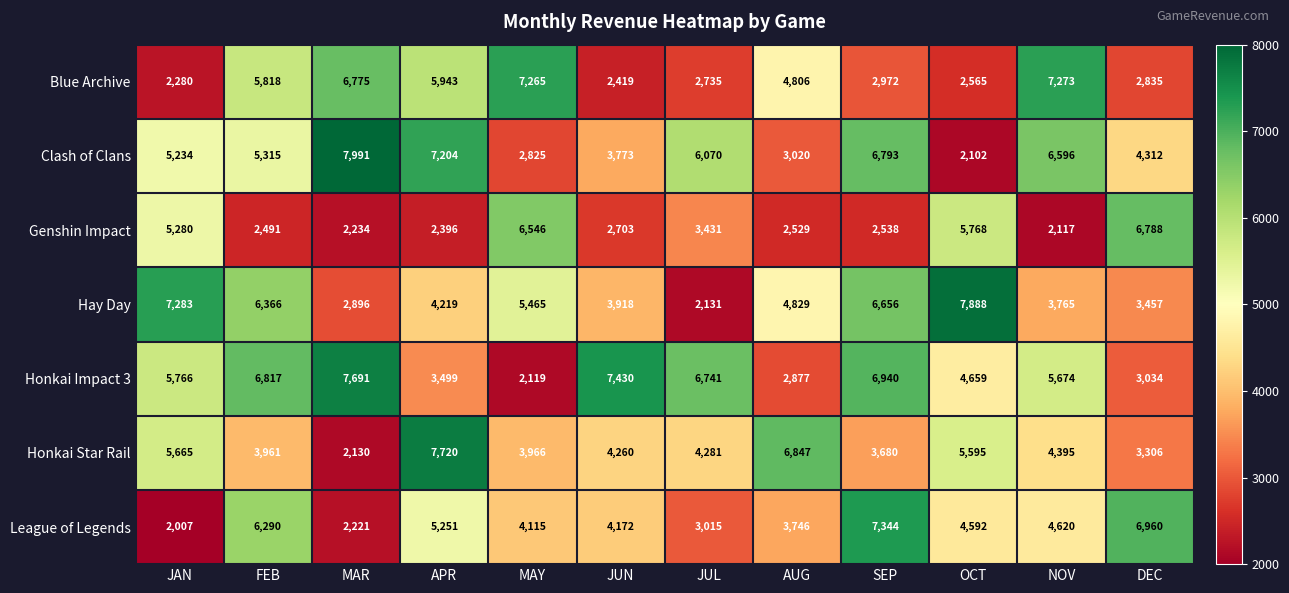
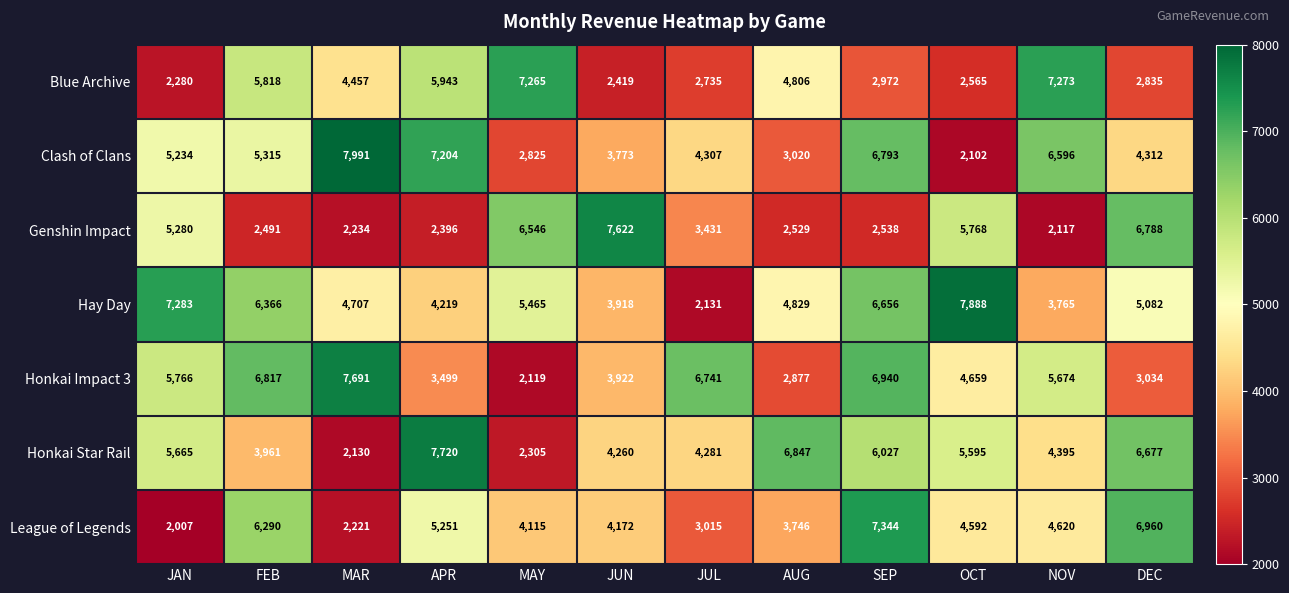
  {
    "Blue Archive": {
      "JAN": "2,280",
      "FEB": "5,818",
-     "MAR": "6,775",
+     "MAR": "4,457",
      "APR": "5,943",
      "MAY": "7,265",
      "JUN": "2,419",
      "JUL": "2,735",
      "AUG": "4,806",
      "SEP": "2,972",
      "OCT": "2,565",
      "NOV": "7,273",
      "DEC": "2,835"
    },
    "Clash of Clans": {
      "JAN": "5,234",
      "FEB": "5,315",
      "MAR": "7,991",
      "APR": "7,204",
      "MAY": "2,825",
      "JUN": "3,773",
-     "JUL": "6,070",
+     "JUL": "4,307",
      "AUG": "3,020",
      "SEP": "6,793",
      "OCT": "2,102",
      "NOV": "6,596",
      "DEC": "4,312"
    },
    "Genshin Impact": {
      "JAN": "5,280",
      "FEB": "2,491",
      "MAR": "2,234",
      "APR": "2,396",
      "MAY": "6,546",
-     "JUN": "2,703",
+     "JUN": "7,622",
      "JUL": "3,431",
      "AUG": "2,529",
      "SEP": "2,538",
      "OCT": "5,768",
      "NOV": "2,117",
      "DEC": "6,788"
    },
    "Hay Day": {
      "JAN": "7,283",
      "FEB": "6,366",
-     "MAR": "2,896",
+     "MAR": "4,707",
      "APR": "4,219",
      "MAY": "5,465",
      "JUN": "3,918",
      "JUL": "2,131",
      "AUG": "4,829",
      "SEP": "6,656",
      "OCT": "7,888",
      "NOV": "3,765",
-     "DEC": "3,457"
+     "DEC": "5,082"
    },
    "Honkai Impact 3": {
      "JAN": "5,766",
      "FEB": "6,817",
      "MAR": "7,691",
      "APR": "3,499",
      "MAY": "2,119",
-     "JUN": "7,430",
+     "JUN": "3,922",
      "JUL": "6,741",
      "AUG": "2,877",
      "SEP": "6,940",
      "OCT": "4,659",
      "NOV": "5,674",
      "DEC": "3,034"
    },
    "Honkai Star Rail": {
      "JAN": "5,665",
      "FEB": "3,961",
      "MAR": "2,130",
      "APR": "7,720",
-     "MAY": "3,966",
+     "MAY": "2,305",
      "JUN": "4,260",
      "JUL": "4,281",
      "AUG": "6,847",
-     "SEP": "3,680",
+     "SEP": "6,027",
      "OCT": "5,595",
      "NOV": "4,395",
-     "DEC": "3,306"
+     "DEC": "6,677"
    },
    "League of Legends": {
      "JAN": "2,007",
      "FEB": "6,290",
      "MAR": "2,221",
      "APR": "5,251",
      "MAY": "4,115",
      "JUN": "4,172",
      "JUL": "3,015",
      "AUG": "3,746",
      "SEP": "7,344",
      "OCT": "4,592",
      "NOV": "4,620",
      "DEC": "6,960"
    }
  }
